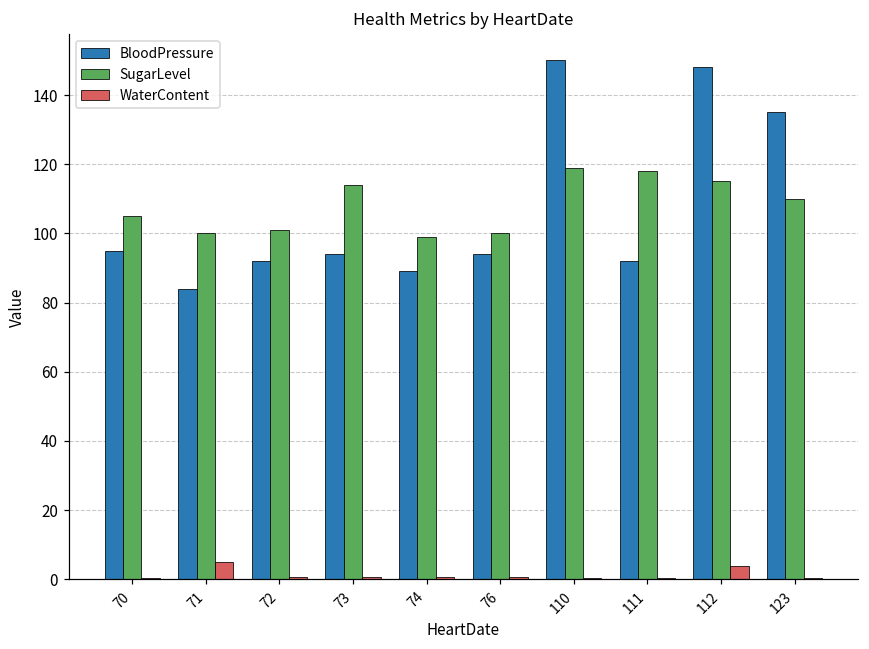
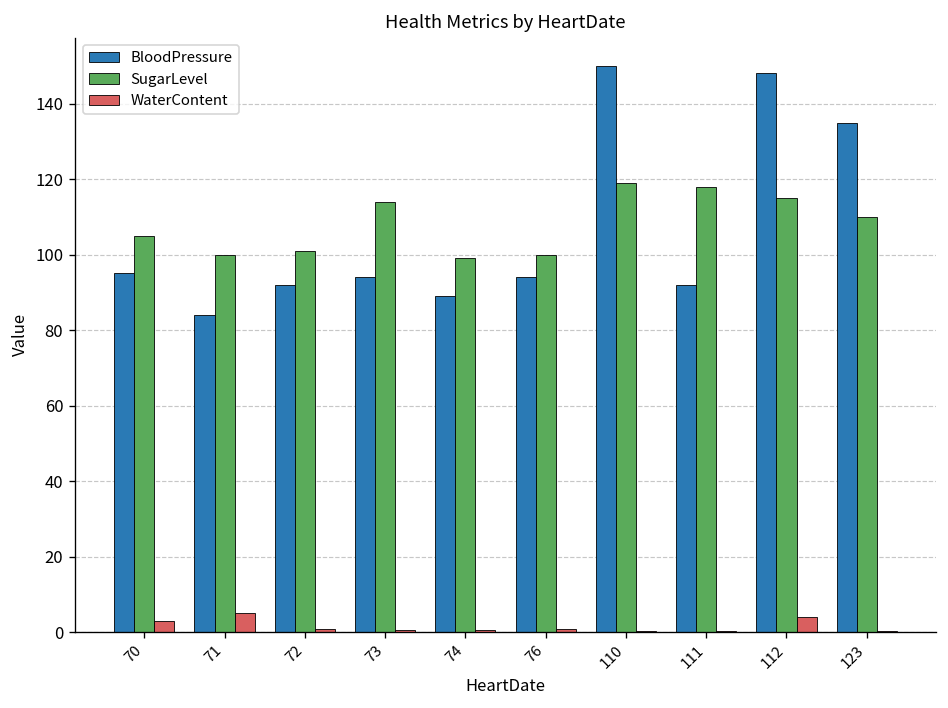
  {
    "BloodPressure": {
      "70": 95,
      "71": 84,
      "72": 92,
      "73": 94,
      "74": 89,
      "76": 94,
      "110": 150,
      "111": 92,
      "112": 148,
      "123": 135
    },
    "SugarLevel": {
      "70": 105,
      "71": 100,
      "72": 101,
      "73": 114,
      "74": 99,
      "76": 100,
      "110": 119,
      "111": 118,
      "112": 115,
      "123": 110
    },
    "WaterContent": {
-     "70": 0,
+     "70": 3,
      "71": 5,
      "112": 4
    }
  }
